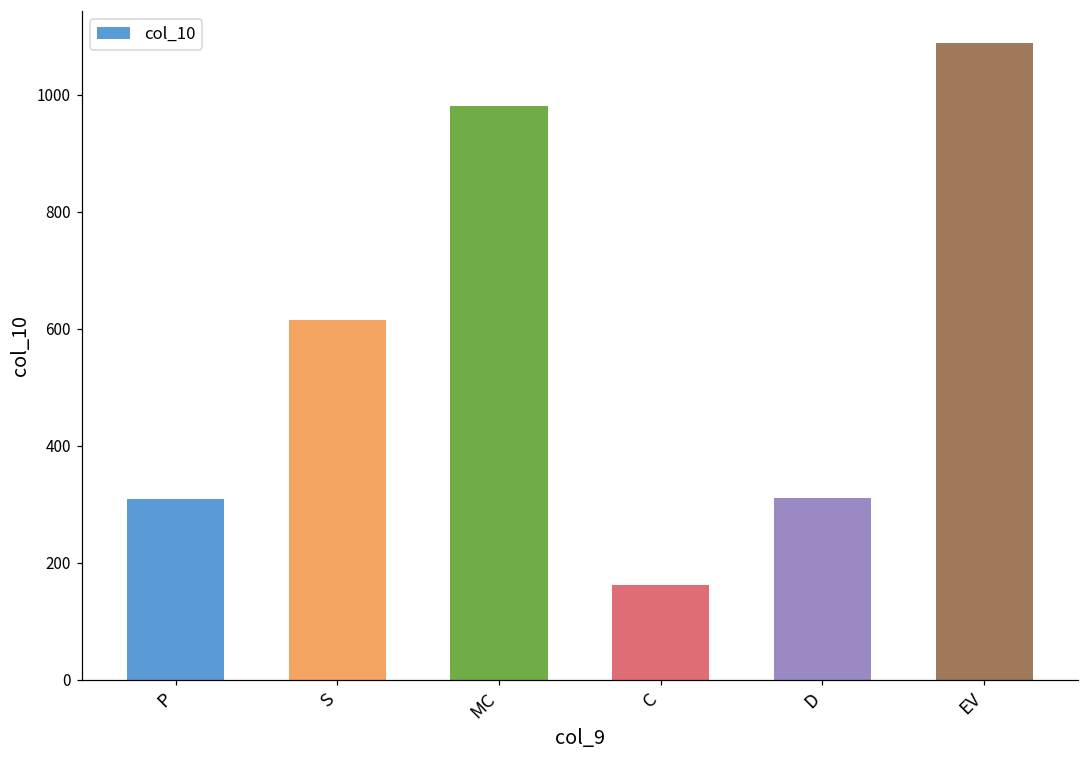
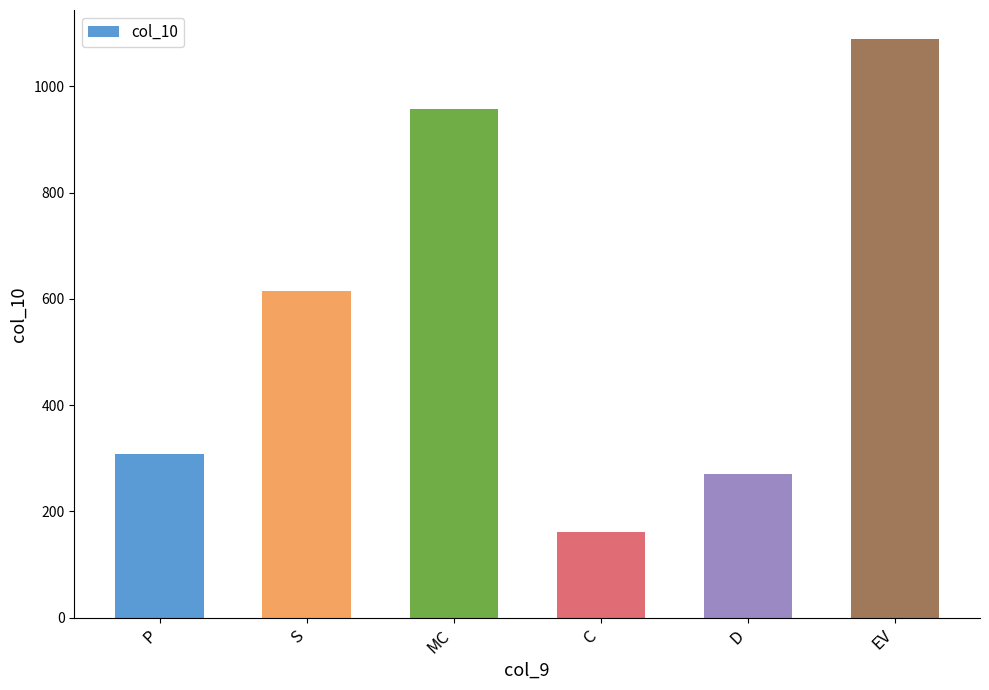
  {
    "P": 310,
    "S": 610,
-   "MC": 980,
+   "MC": 960,
    "C": 160,
-   "D": 310,
+   "D": 270,
    "EV": 1090
  }
